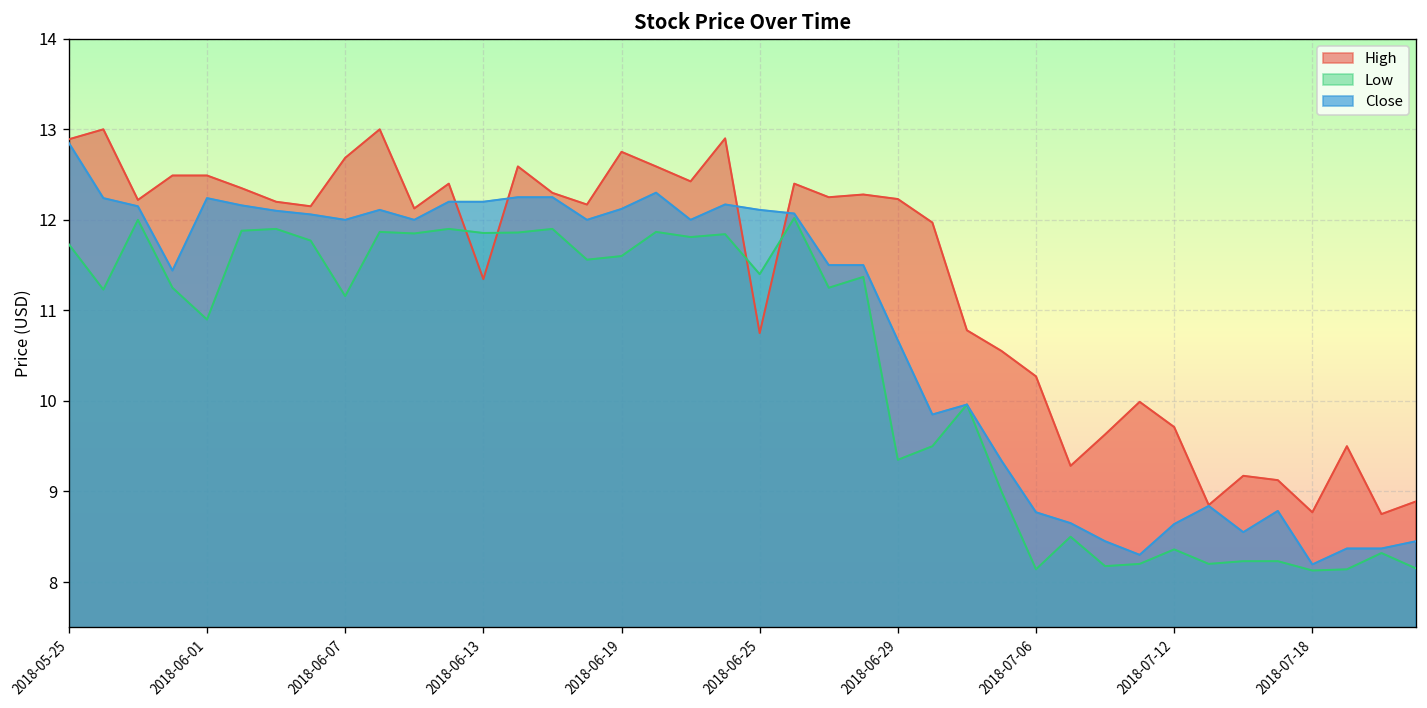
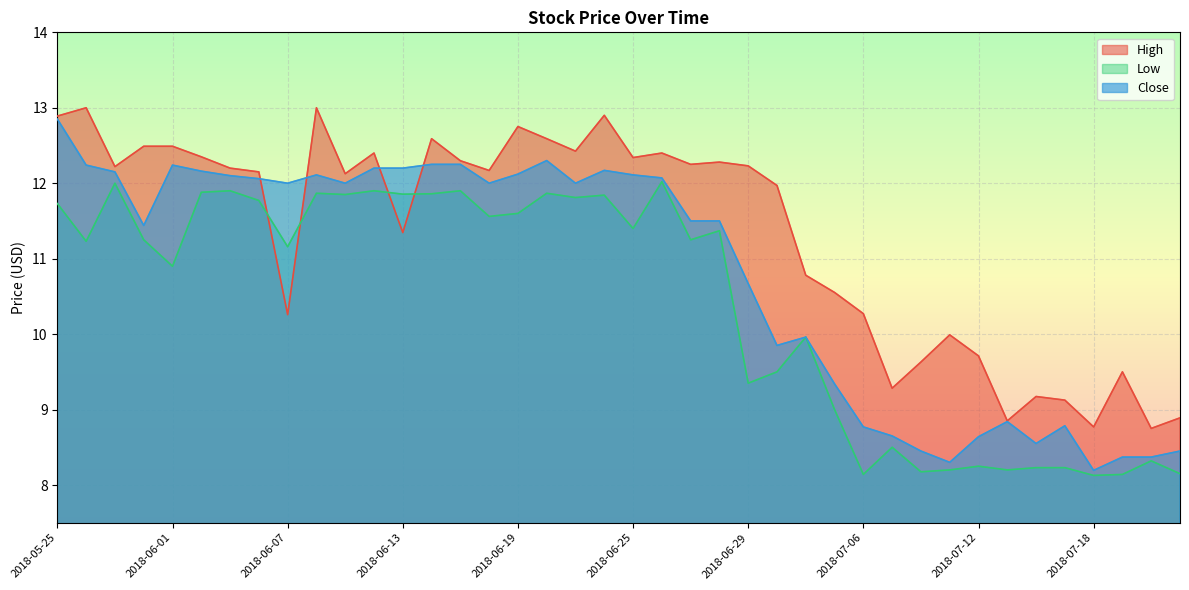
  {
    "High": {
      "2018-05-25": 12.9,
      "2018-06-01": 12.5,
-     "2018-06-07": 12.7,
+     "2018-06-07": 10.3,
      "2018-06-13": 11.3,
      "2018-06-19": 12.8,
-     "2018-06-25": 10.7,
+     "2018-06-25": 12.3,
      "2018-06-29": 12.2,
      "2018-07-06": 10.3,
      "2018-07-12": 9.7,
      "2018-07-18": 8.8
    },
    "Low": {
      "2018-05-25": 11.7,
      "2018-06-01": 10.9,
      "2018-06-07": 11.2,
      "2018-06-13": 11.9,
      "2018-06-19": 11.6,
      "2018-06-25": 11.4,
      "2018-06-29": 9.3,
      "2018-07-06": 8.1,
-     "2018-07-12": 8.4,
+     "2018-07-12": 8.2,
      "2018-07-18": 8.1
    },
    "Close": {
      "2018-05-25": 12.9,
      "2018-06-01": 12.2,
      "2018-06-07": 12.0,
      "2018-06-13": 12.2,
      "2018-06-19": 12.1,
      "2018-06-25": 12.1,
      "2018-06-29": 10.7,
      "2018-07-06": 8.8,
      "2018-07-12": 8.6,
      "2018-07-18": 8.2
    }
  }
